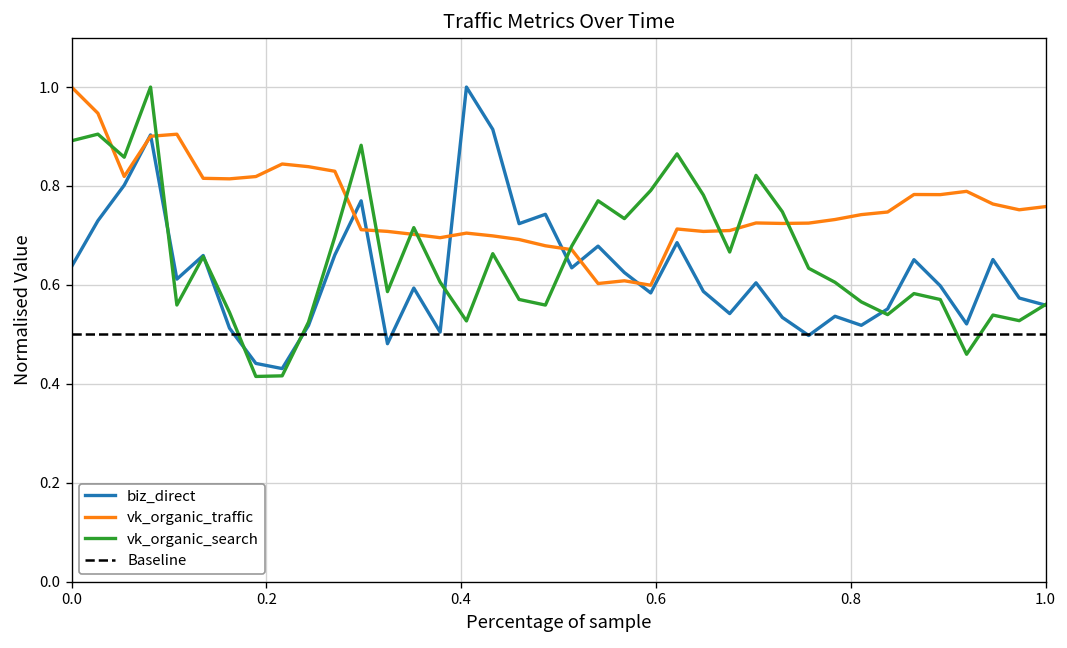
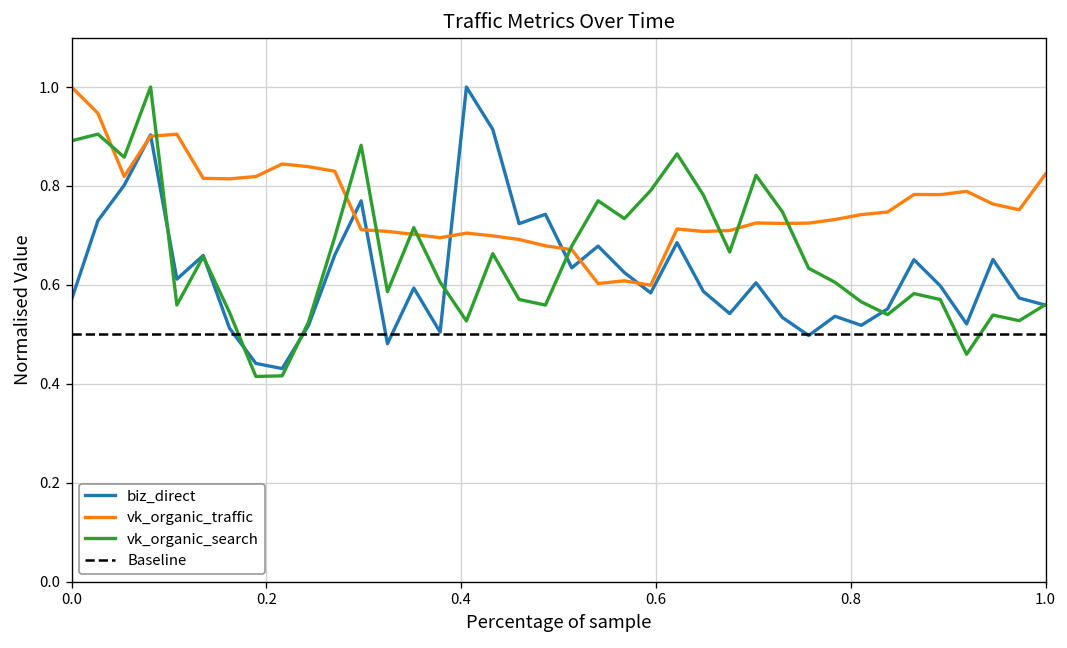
  {
    "biz_direct": {
-     "0.0": 0.64
+     "0.0": 0.57
    },
    "vk_organic_traffic": {
      "0.0": 1.00,
-     "1.0": 0.76
+     "1.0": 0.82
    },
    "vk_organic_search": {
      "0.0": 0.89
    }
  }
